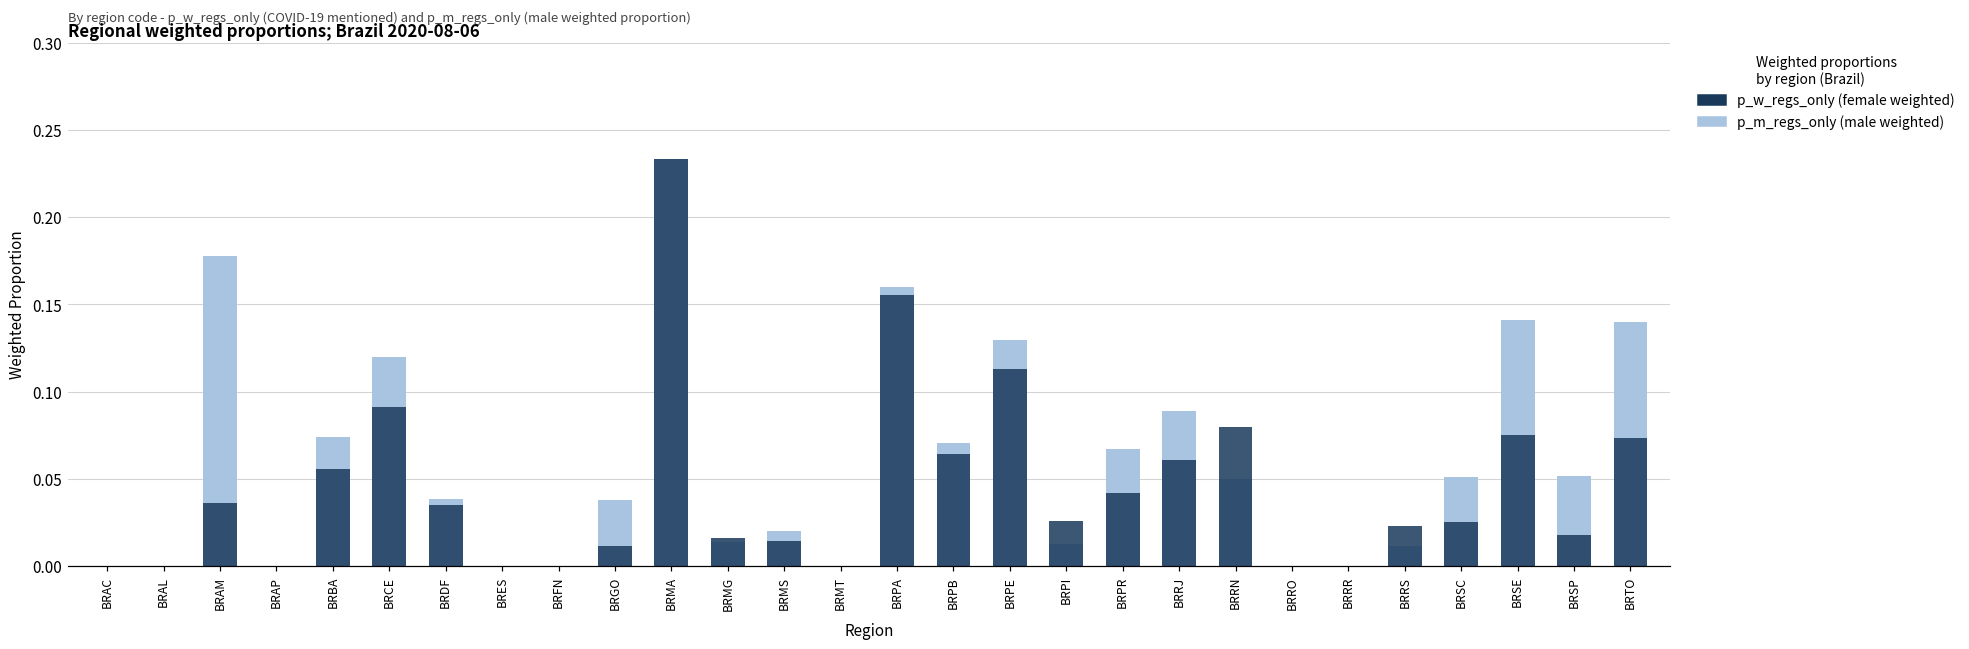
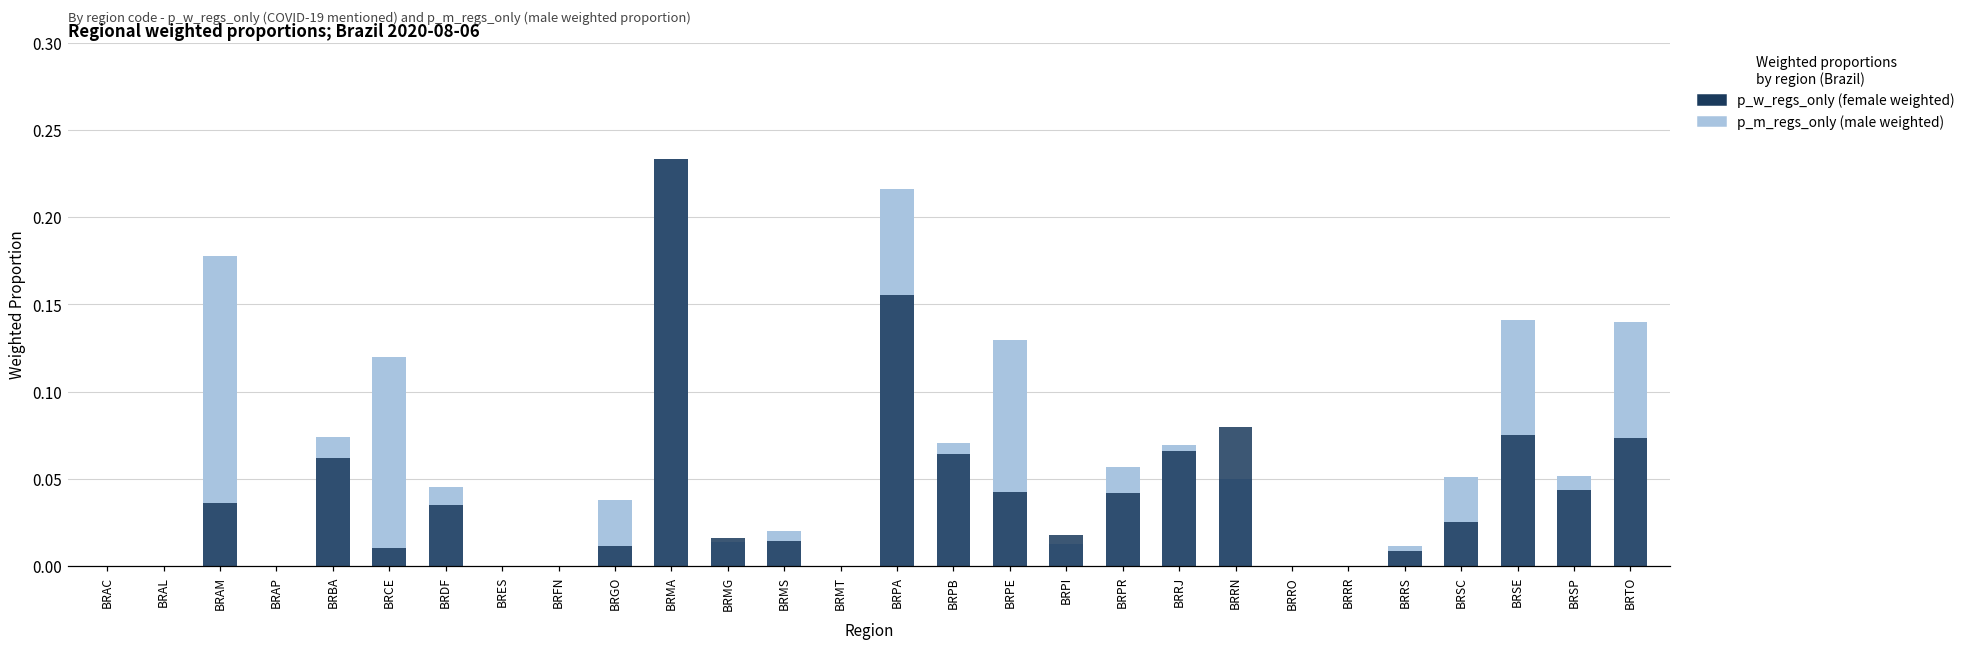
  {
    "p_m_regs_only (male weighted)": {
      "BRAC": 0.000,
      "BRAL": 0.000,
      "BRAM": 0.178,
      "BRAP": 0.000,
      "BRBA": 0.074,
      "BRCE": 0.120,
-     "BRDF": 0.038,
+     "BRDF": 0.045,
      "BRES": 0.000,
      "BRFN": 0.000,
      "BRGO": 0.038,
      "BRMA": 0.233,
      "BRMS": 0.020,
      "BRMT": 0.000,
-     "BRPA": 0.160,
+     "BRPA": 0.216,
      "BRPB": 0.071,
      "BRPE": 0.130,
-     "BRPR": 0.067,
-     "BRRJ": 0.089,
+     "BRPR": 0.057,
+     "BRRJ": 0.070,
      "BRRO": 0.000,
      "BRRR": 0.000,
      "BRSC": 0.051,
      "BRSE": 0.141,
      "BRSP": 0.052,
      "BRTO": 0.140
    },
    "p_w_regs_only (female weighted)": {
      "BRAC": 0.000,
      "BRAL": 0.000,
      "BRAP": 0.000,
-     "BRBA": 0.056,
-     "BRCE": 0.091,
+     "BRBA": 0.062,
+     "BRCE": 0.010,
      "BRES": 0.000,
      "BRFN": 0.000,
      "BRMA": 0.233,
      "BRMG": 0.016,
      "BRMT": 0.000,
-     "BRPE": 0.113,
-     "BRPI": 0.026,
-     "BRRJ": 0.061,
+     "BRPE": 0.042,
+     "BRPI": 0.018,
+     "BRRJ": 0.066,
      "BRRN": 0.080,
      "BRRO": 0.000,
      "BRRR": 0.000,
-     "BRRS": 0.023,
-     "BRSP": 0.018
+     "BRRS": 0.009,
+     "BRSP": 0.044
    }
  }
